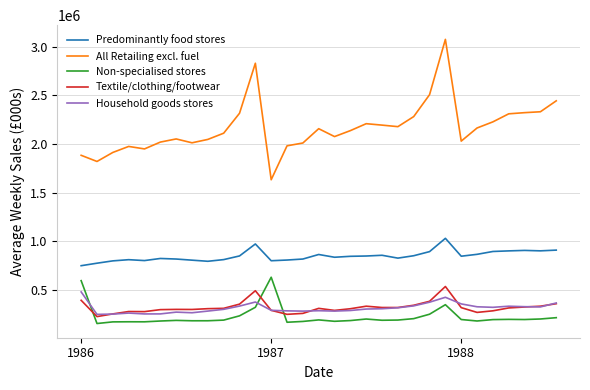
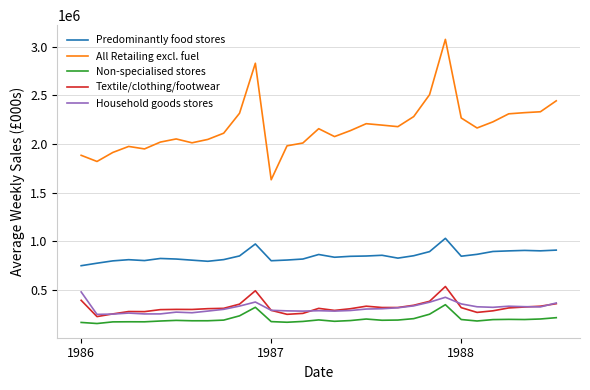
  {
    "Predominantly food stores": {
      "1986": 700000,
      "1987": 800000,
      "1988": 800000
    },
    "All Retailing excl. fuel": {
      "1986": 1900000,
      "1987": 1600000,
-     "1988": 2000000
+     "1988": 2300000
    },
    "Non-specialised stores": {
-     "1986": 600000,
-     "1987": 600000,
+     "1986": 200000,
+     "1987": 200000,
      "1988": 200000
    },
    "Textile/clothing/footwear": {
      "1986": 400000,
      "1988": 300000
    },
    "Household goods stores": {
      "1986": 500000,
      "1988": 400000
    }
  }
